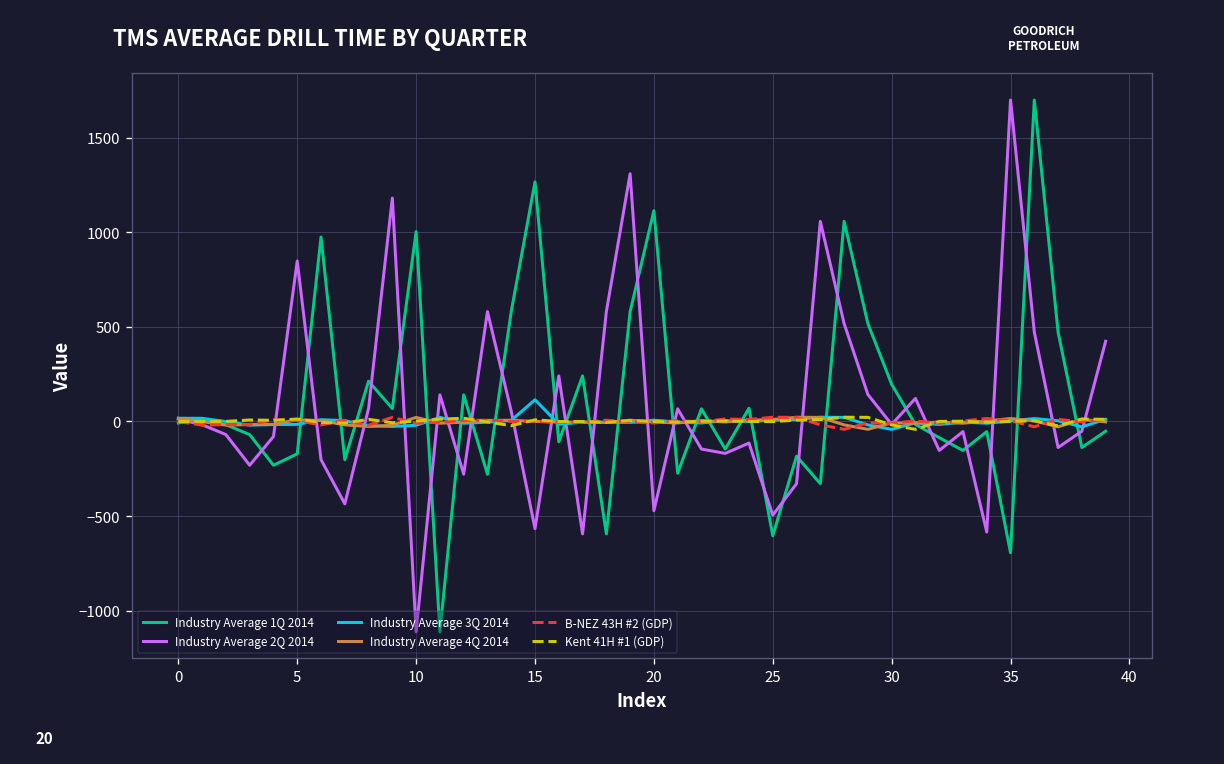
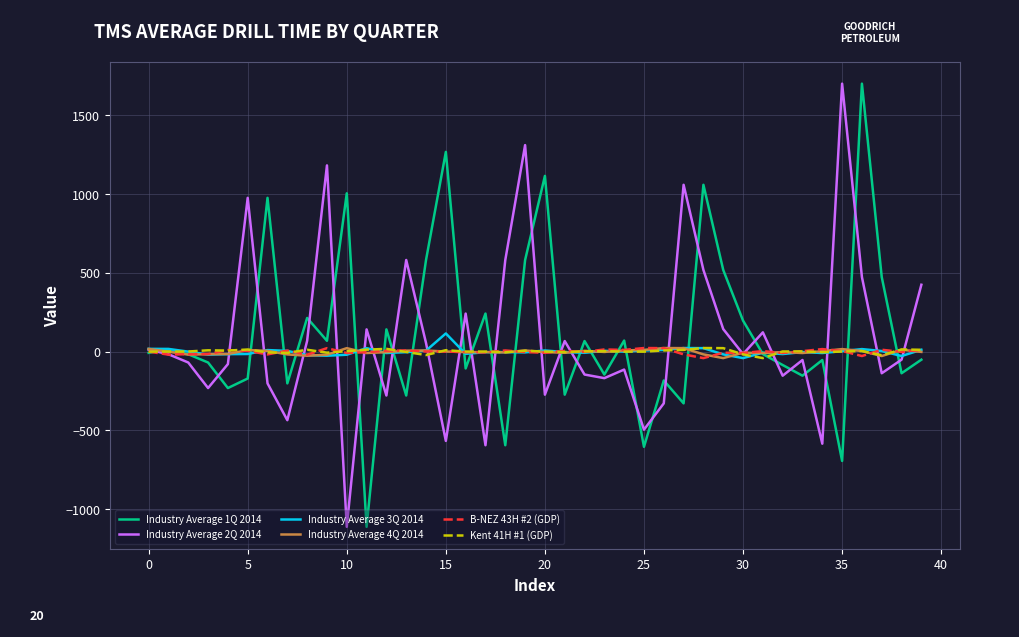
  {
    "Industry Average 1Q 2014": {
      "5": -170,
      "10": 1000,
      "15": 1270,
      "20": 1120,
      "25": -600,
      "30": 200,
      "35": -690
    },
    "Industry Average 2Q 2014": {
-     "5": 850,
+     "5": 980,
      "15": -570,
-     "20": -470,
+     "20": -270,
      "25": -500,
      "35": 1700
    },
    "Industry Average 3Q 2014": {
      "5": -20,
      "15": 120,
      "30": -40
    },
    "Industry Average 4Q 2014": {
      "10": 20
    }
  }
